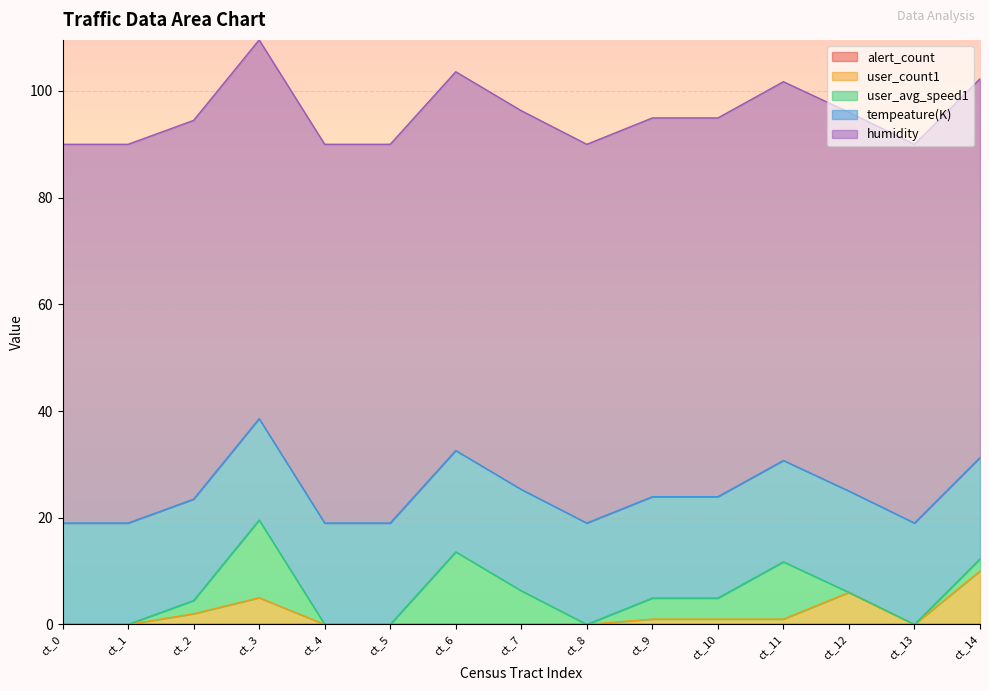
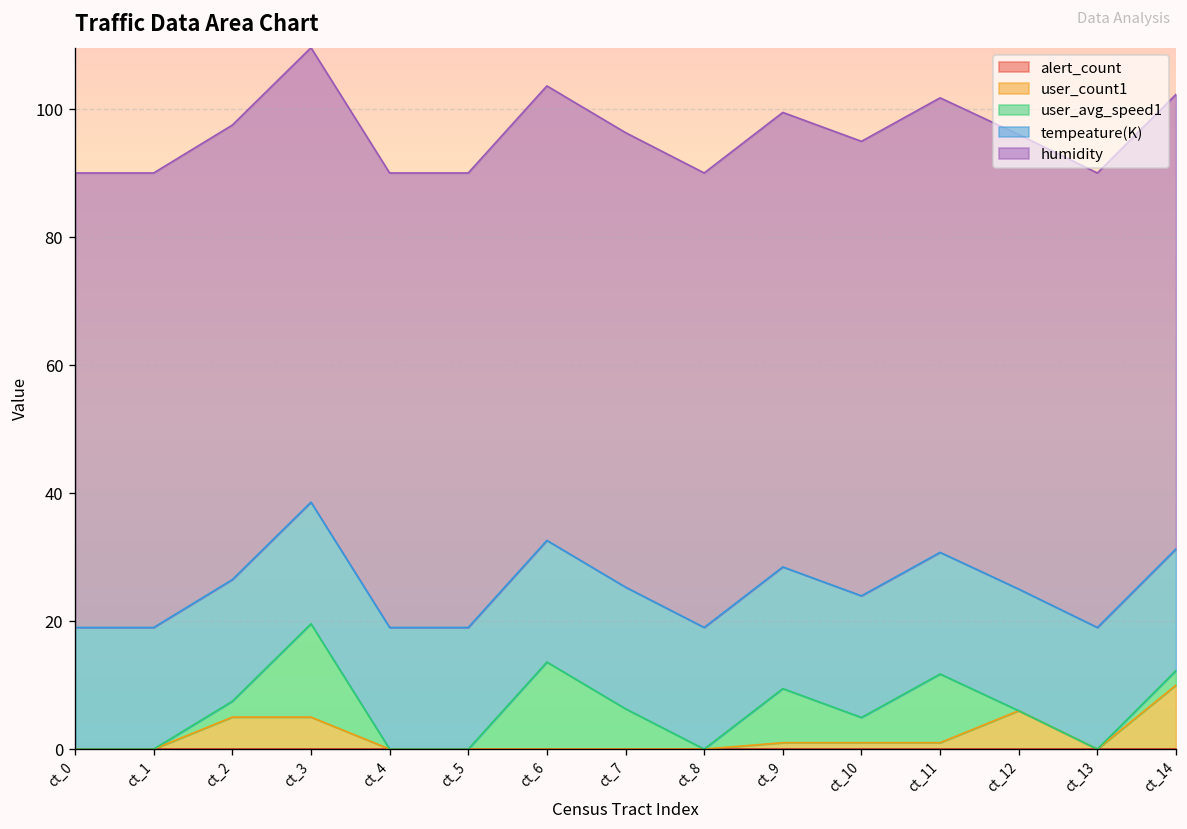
  {
    "alert_count": {
      "ct_2": 0,
      "ct_3": 0,
      "ct_9": 0,
      "ct_10": 0,
      "ct_11": 0,
      "ct_12": 0,
      "ct_14": 0
    },
    "user_count1": {
-     "ct_2": 2,
+     "ct_2": 5,
      "ct_3": 5,
      "ct_9": 1,
      "ct_10": 1,
      "ct_11": 1,
      "ct_14": 10
    },
    "user_avg_speed1": {
      "ct_2": 2,
      "ct_3": 15,
      "ct_6": 14,
      "ct_7": 6,
-     "ct_9": 4,
+     "ct_9": 8,
      "ct_10": 4,
      "ct_11": 11,
      "ct_14": 2
    },
    "tempeature(K)": {
      "ct_0": 19,
      "ct_1": 19,
      "ct_2": 19,
      "ct_3": 19,
      "ct_4": 19,
      "ct_5": 19,
      "ct_6": 19,
      "ct_7": 19,
      "ct_8": 19,
      "ct_9": 19,
      "ct_10": 19,
      "ct_11": 19,
      "ct_12": 19,
      "ct_13": 19,
      "ct_14": 19
    },
    "humidity": {
      "ct_0": 71,
      "ct_1": 71,
      "ct_2": 71,
      "ct_3": 71,
      "ct_4": 71,
      "ct_5": 71,
      "ct_6": 71,
      "ct_7": 71,
      "ct_8": 71,
      "ct_9": 71,
      "ct_10": 71,
      "ct_11": 71,
      "ct_14": 71
    }
  }
